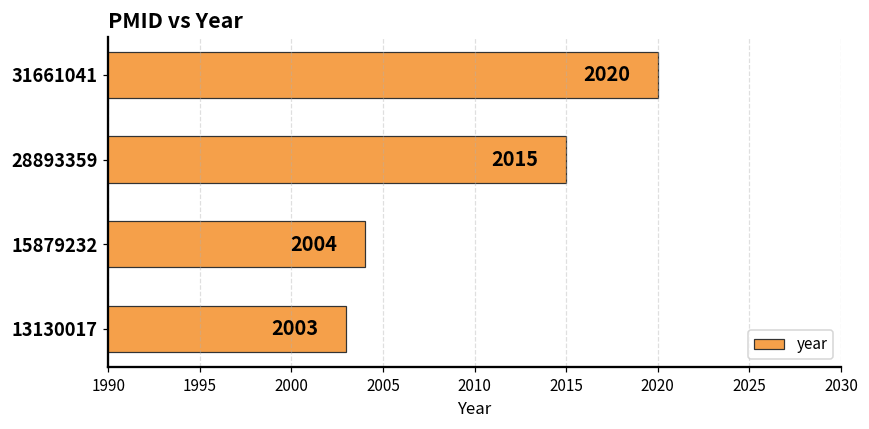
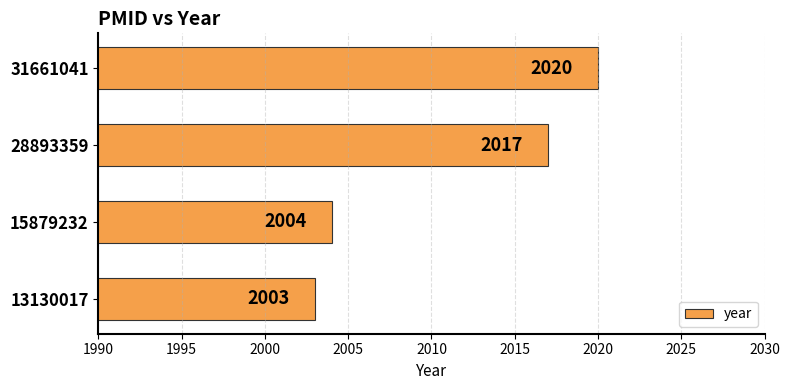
  {
    "31661041": 2020,
-   "28893359": 2015,
+   "28893359": 2017,
    "15879232": 2004,
    "13130017": 2003
  }
